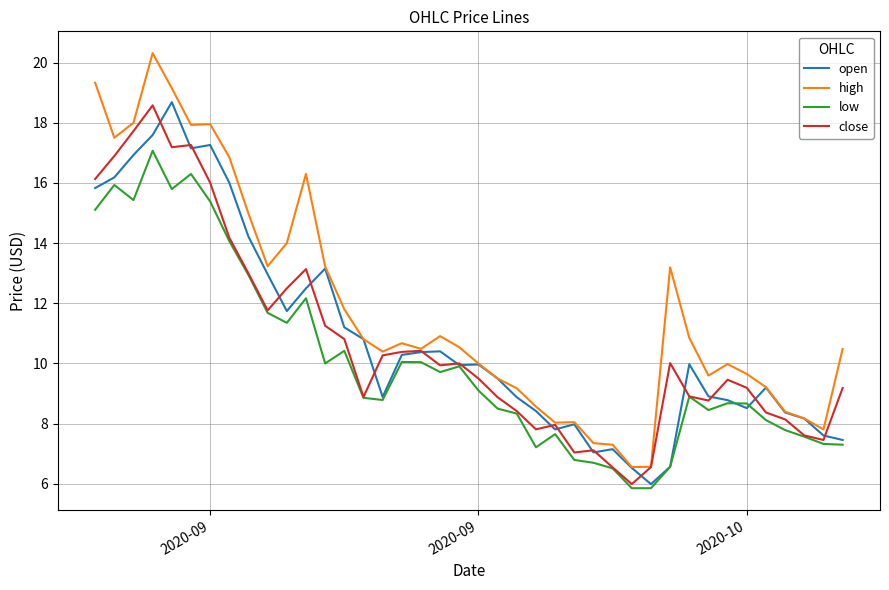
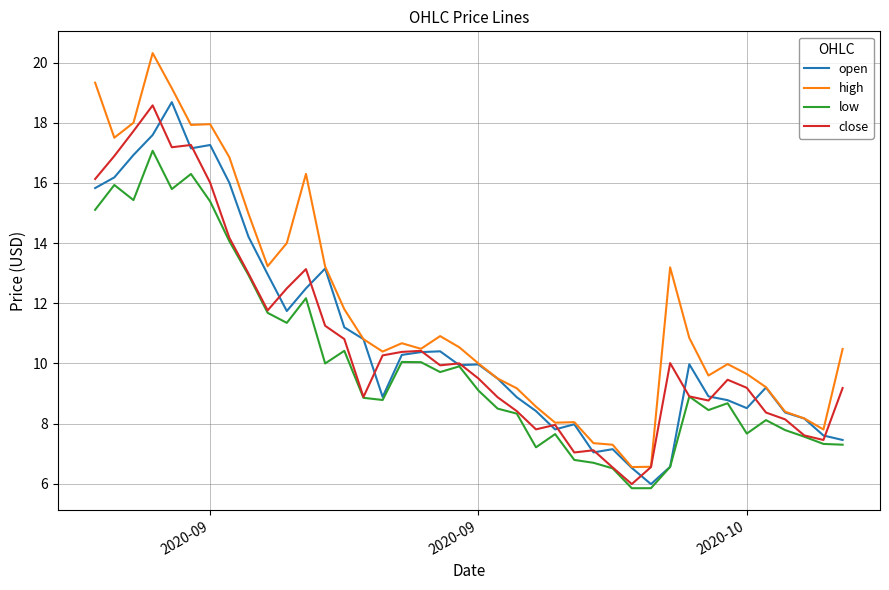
  {
    "open": {
      "2020-10": 8.5
    },
    "high": {
      "2020-10": 9.7
    },
    "low": {
-     "2020-10": 8.7
+     "2020-10": 7.7
    },
    "close": {
      "2020-10": 9.2
    }
  }
